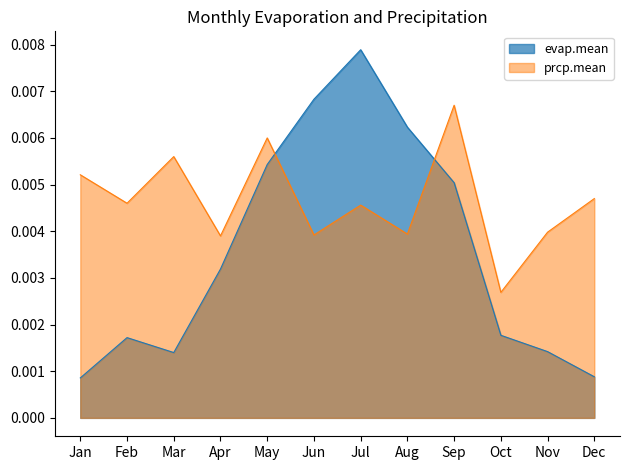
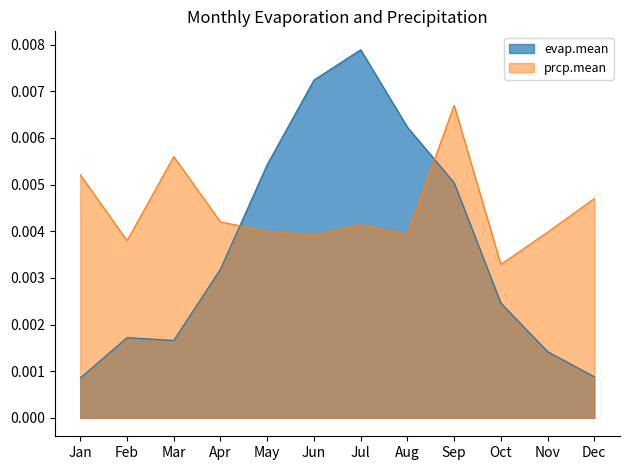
  {
    "evap.mean": {
      "Jan": 0.0009,
      "Feb": 0.0017,
-     "Mar": 0.0014,
+     "Mar": 0.0017,
      "Apr": 0.0032,
      "May": 0.0054,
-     "Jun": 0.0068,
+     "Jun": 0.0072,
      "Jul": 0.0079,
      "Aug": 0.0062,
      "Sep": 0.0050,
-     "Oct": 0.0018,
+     "Oct": 0.0025,
      "Nov": 0.0014,
      "Dec": 0.0009
    },
    "prcp.mean": {
      "Jan": 0.0052,
-     "Feb": 0.0046,
+     "Feb": 0.0038,
      "Mar": 0.0056,
-     "Apr": 0.0039,
-     "May": 0.006,
+     "Apr": 0.0042,
+     "May": 0.004,
      "Jun": 0.0039,
-     "Jul": 0.0046,
+     "Jul": 0.0041,
      "Aug": 0.0039,
      "Sep": 0.0067,
-     "Oct": 0.0027,
+     "Oct": 0.0033,
      "Nov": 0.0040,
      "Dec": 0.0047
    }
  }
